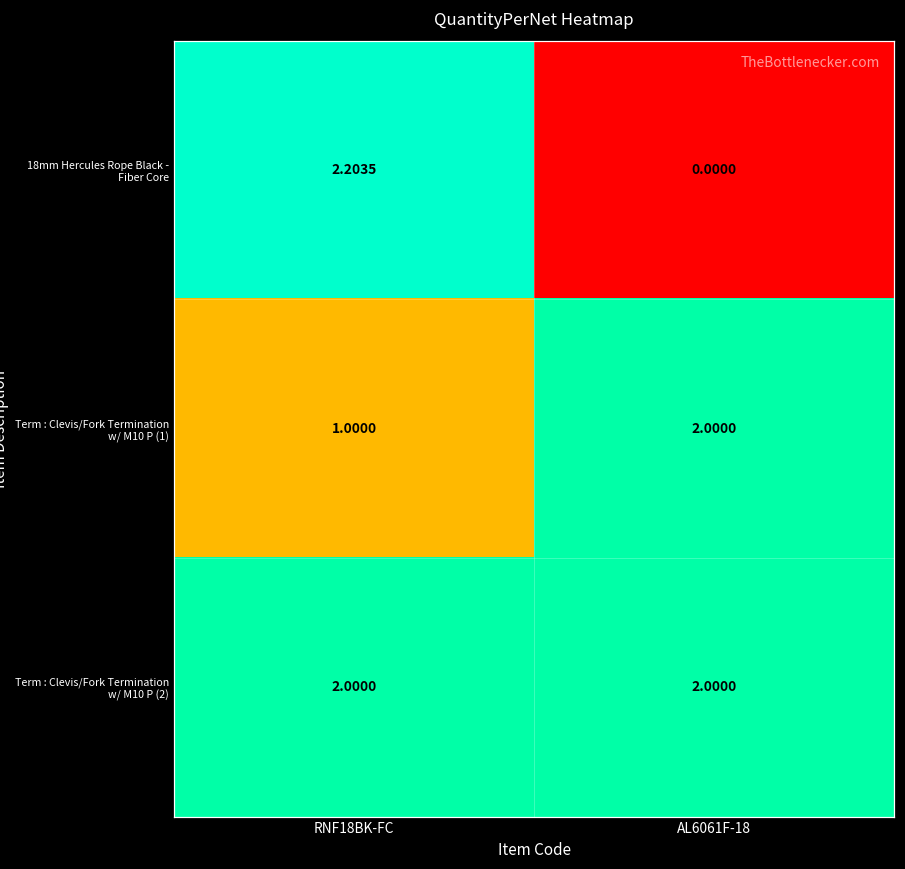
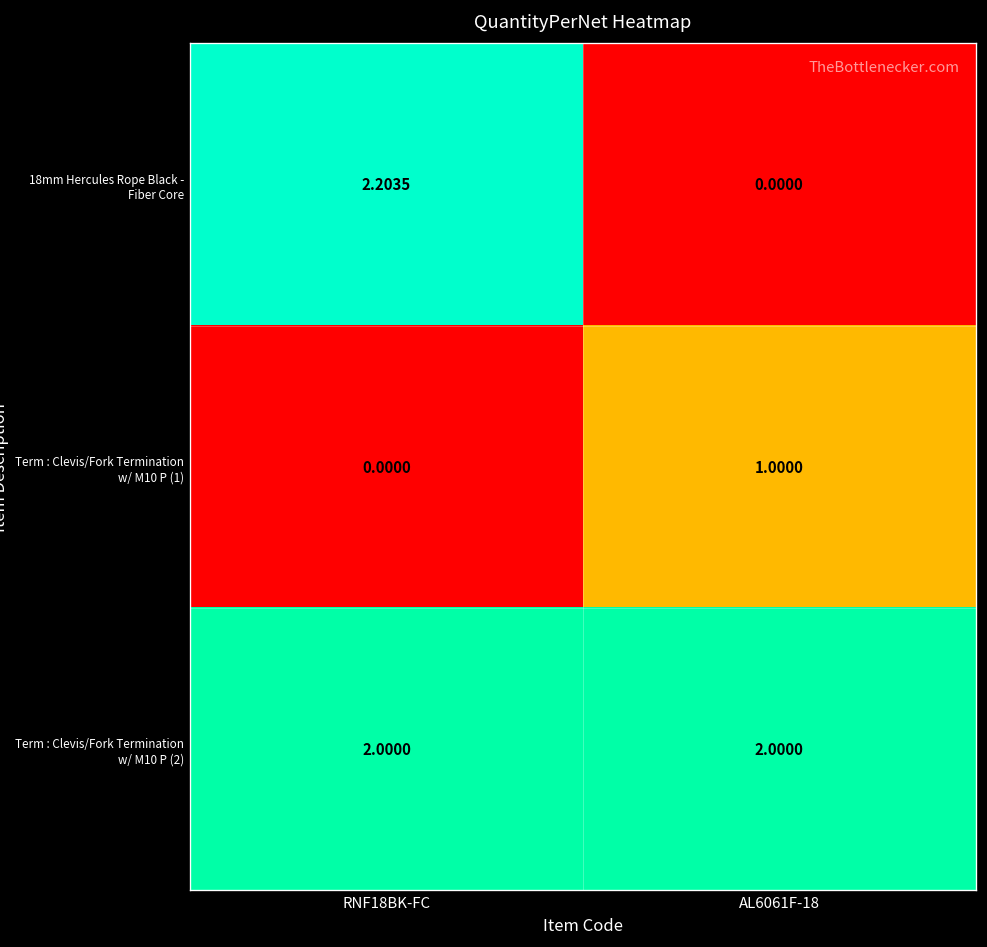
  {
    "18mm Hercules Rope Black - Fiber Core": {
      "RNF18BK-FC": 2.2035
    },
    "Term : Clevis/Fork Termination w/ M10 P (1)": {
-     "RNF18BK-FC": 1.0000,
-     "AL6061F-18": 2.0000
+     "RNF18BK-FC": 0.0000,
+     "AL6061F-18": 1.0000
    },
    "Term : Clevis/Fork Termination w/ M10 P (2)": {
      "RNF18BK-FC": 2.0000,
      "AL6061F-18": 2.0000
    }
  }
